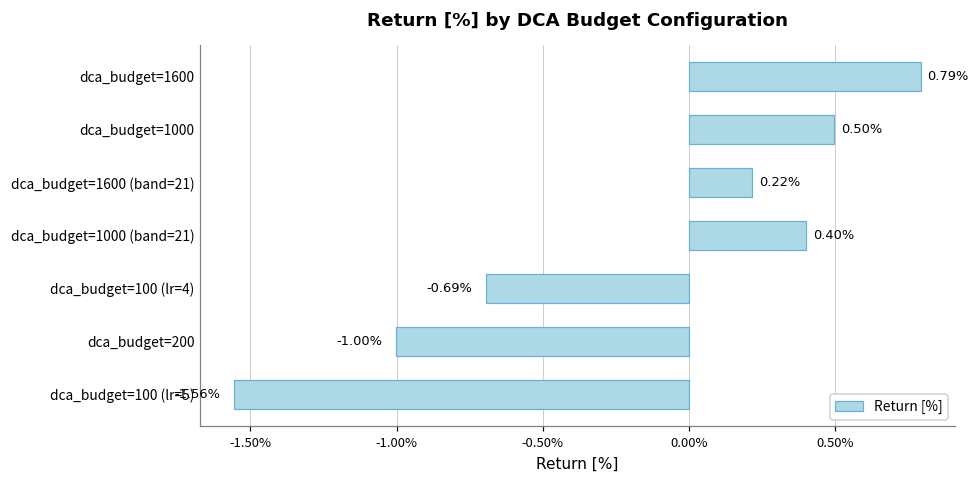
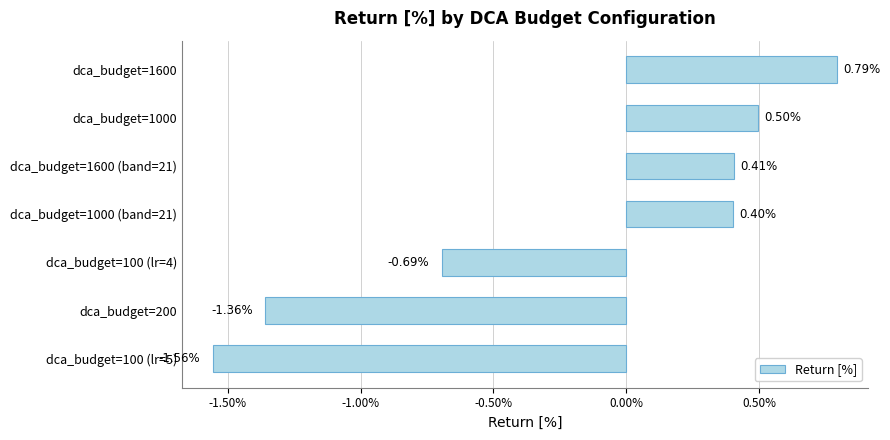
  {
    "dca_budget=1600": "0.79%",
    "dca_budget=1000": "0.50%",
-   "dca_budget=1600 (band=21)": "0.22%",
+   "dca_budget=1600 (band=21)": "0.41%",
    "dca_budget=1000 (band=21)": "0.40%",
    "dca_budget=100 (lr=4)": "-0.69%",
-   "dca_budget=200": "-1.00%",
+   "dca_budget=200": "-1.36%",
    "dca_budget=100 (lr=5)": "-1.56%"
  }
